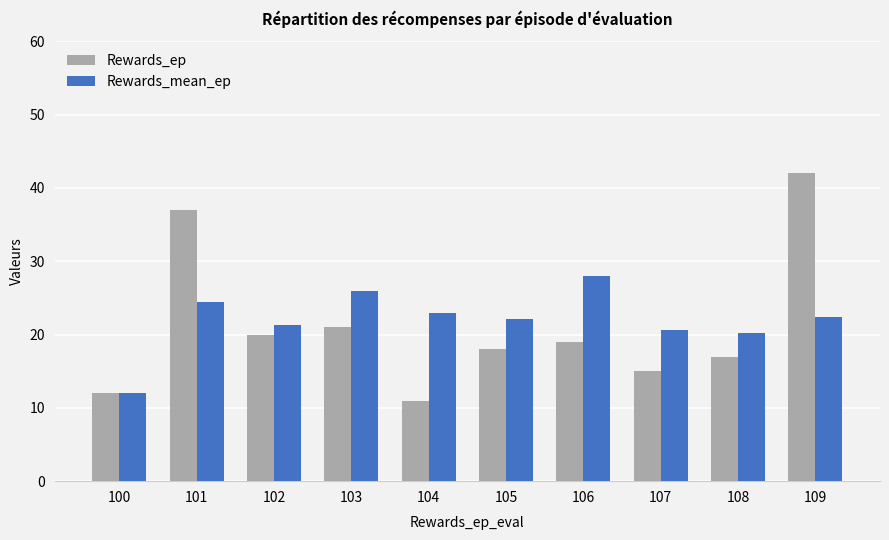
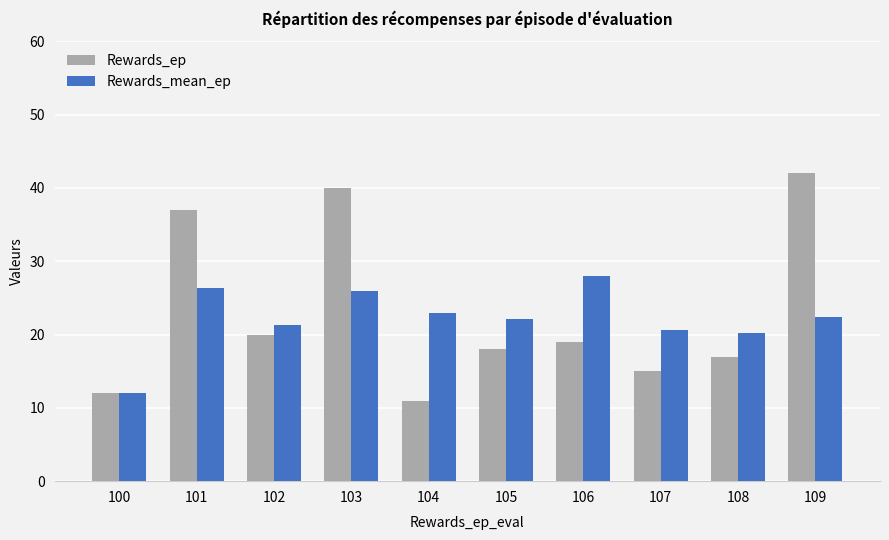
  {
    "Rewards_ep": {
      "100": 12,
      "101": 37,
      "102": 20,
-     "103": 21,
+     "103": 40,
      "104": 11,
      "105": 18,
      "106": 19,
      "107": 15,
      "108": 17,
      "109": 42
    },
    "Rewards_mean_ep": {
      "100": 12,
-     "101": 25,
+     "101": 26,
      "102": 21,
      "103": 26,
      "104": 23,
      "105": 22,
      "106": 28,
      "107": 21,
      "108": 20,
      "109": 22
    }
  }
